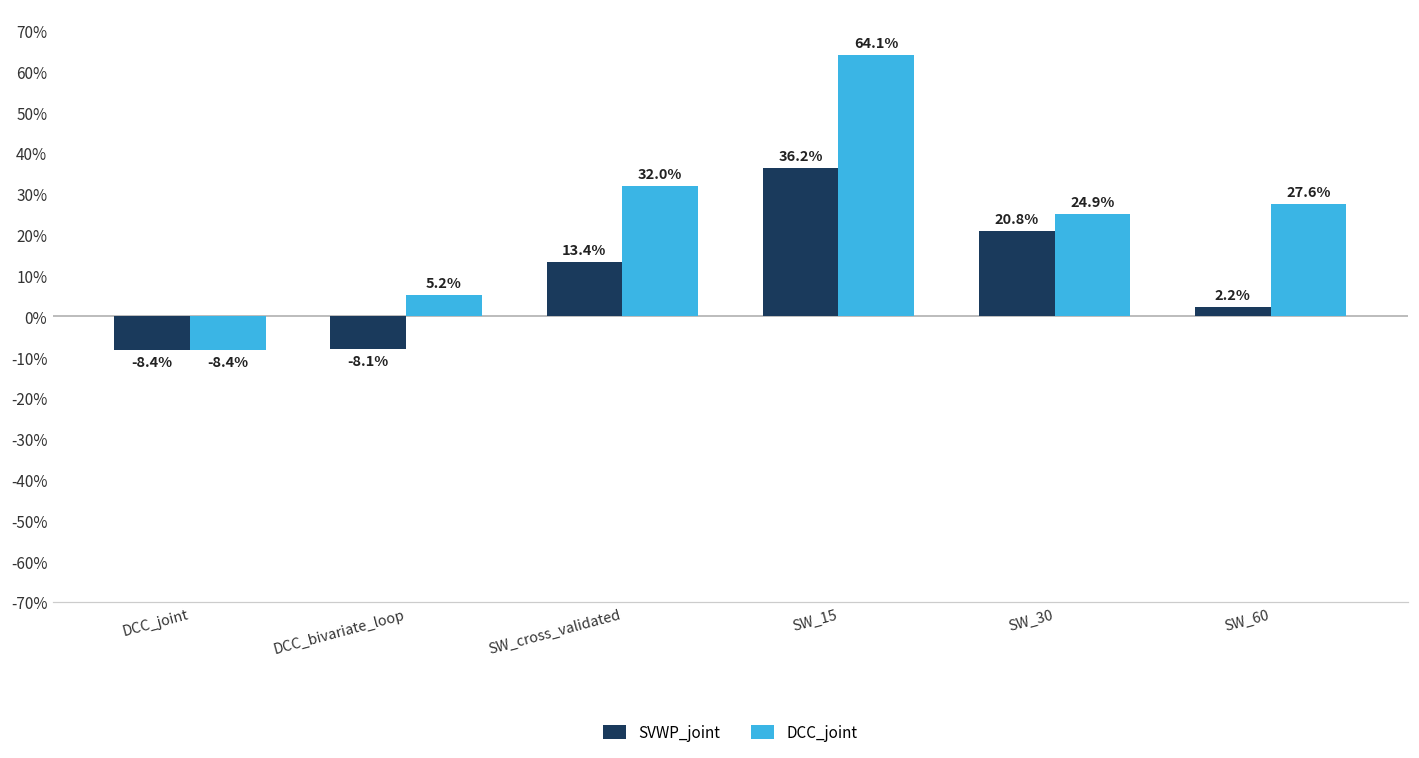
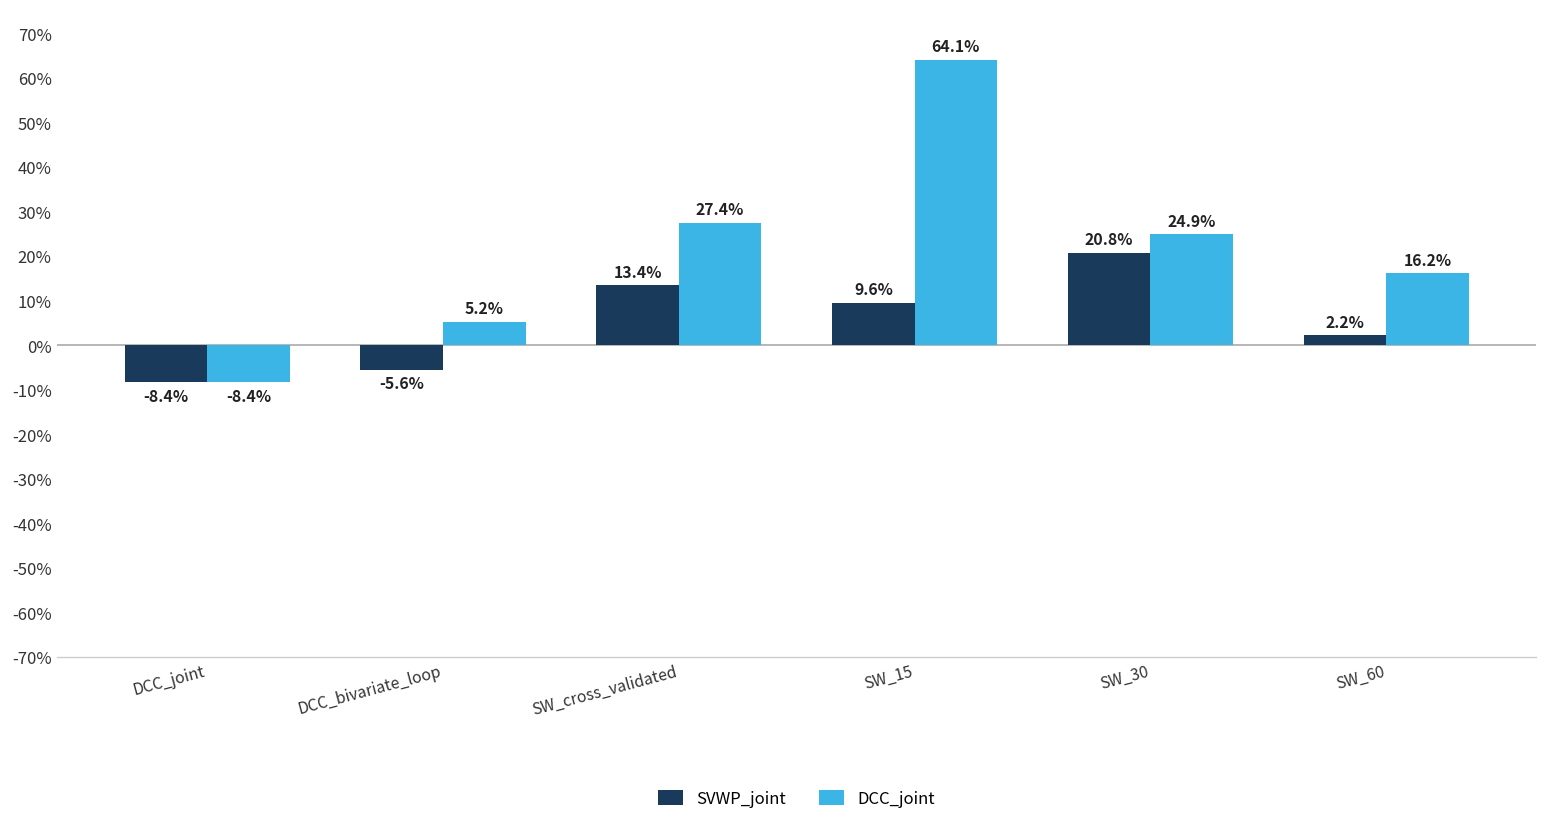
  {
    "SVWP_joint": {
      "DCC_joint": "-8.4%",
-     "DCC_bivariate_loop": "-8.1%",
+     "DCC_bivariate_loop": "-5.6%",
      "SW_cross_validated": "13.4%",
-     "SW_15": "36.2%",
+     "SW_15": "9.6%",
      "SW_30": "20.8%",
      "SW_60": "2.2%"
    },
    "DCC_joint": {
      "DCC_joint": "-8.4%",
      "DCC_bivariate_loop": "5.2%",
-     "SW_cross_validated": "32.0%",
+     "SW_cross_validated": "27.4%",
      "SW_15": "64.1%",
      "SW_30": "24.9%",
-     "SW_60": "27.6%"
+     "SW_60": "16.2%"
    }
  }
